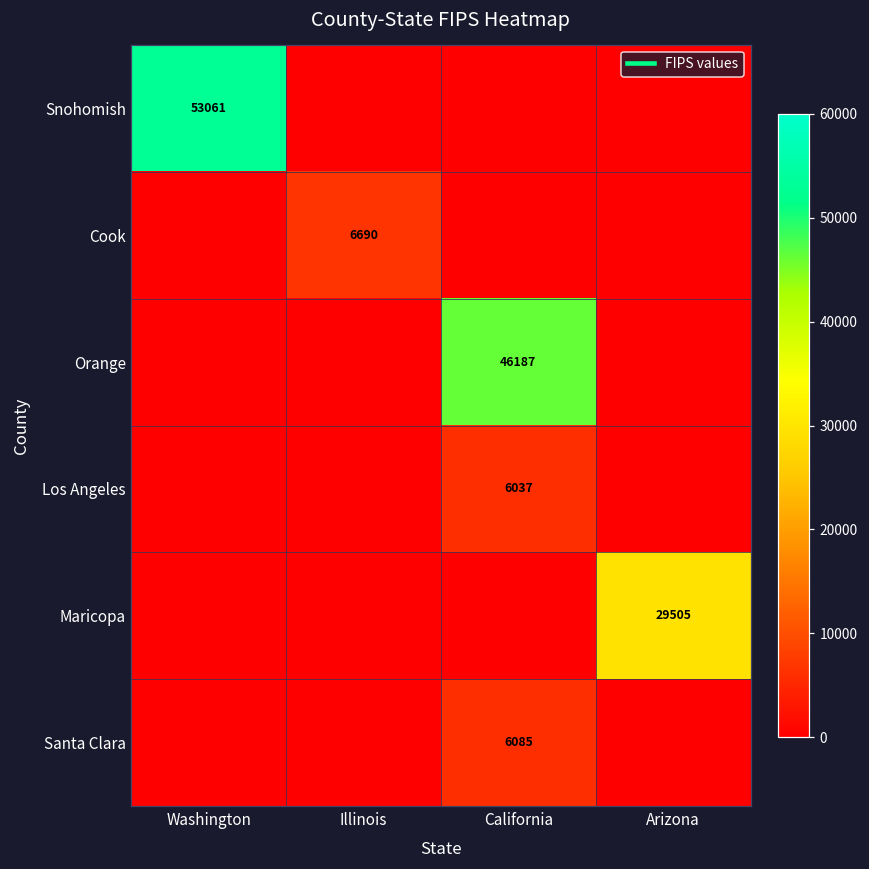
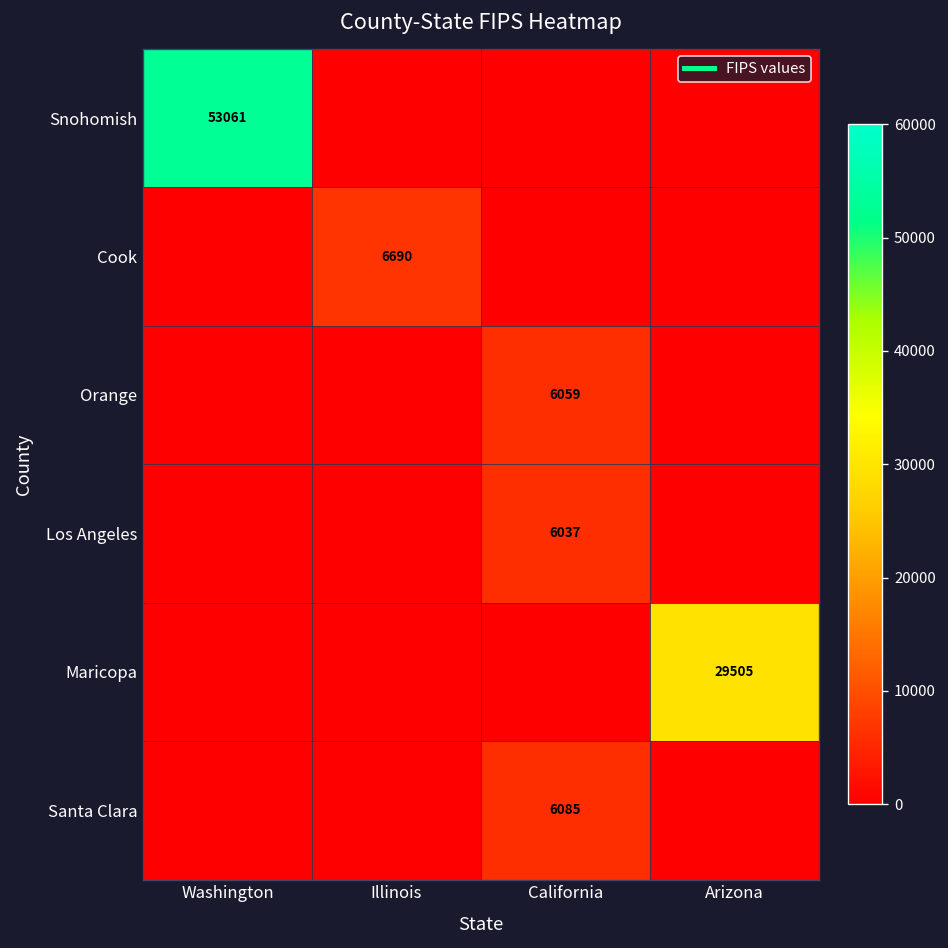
  {
    "Snohomish": {
      "Washington": 53061
    },
    "Cook": {
      "Illinois": 6690
    },
    "Orange": {
-     "California": 46187
+     "California": 6059
    },
    "Los Angeles": {
      "California": 6037
    },
    "Maricopa": {
      "Arizona": 29505
    },
    "Santa Clara": {
      "California": 6085
    }
  }
